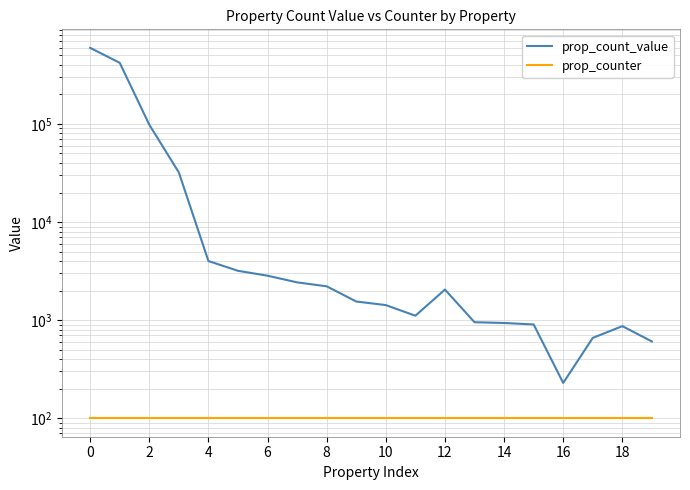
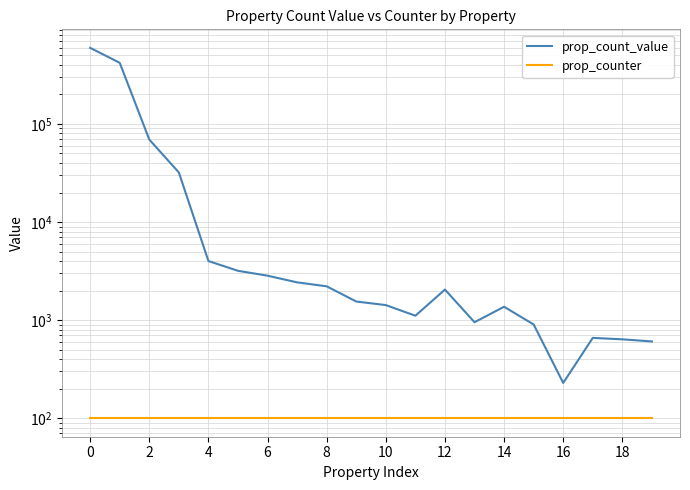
  {
    "prop_count_value": {
      "0": 600000,
-     "2": 100000,
+     "2": 70000,
      "4": 4000,
      "6": 2800,
      "8": 2200,
      "10": 1400,
      "12": 2000,
-     "14": 900,
+     "14": 1400,
      "16": 230,
-     "18": 900
+     "18": 600
    },
    "prop_counter": {
      "0": 100,
      "2": 100,
      "4": 100,
      "6": 100,
      "8": 100,
      "10": 100,
      "12": 100,
      "14": 100,
      "16": 100,
      "18": 100
    }
  }
